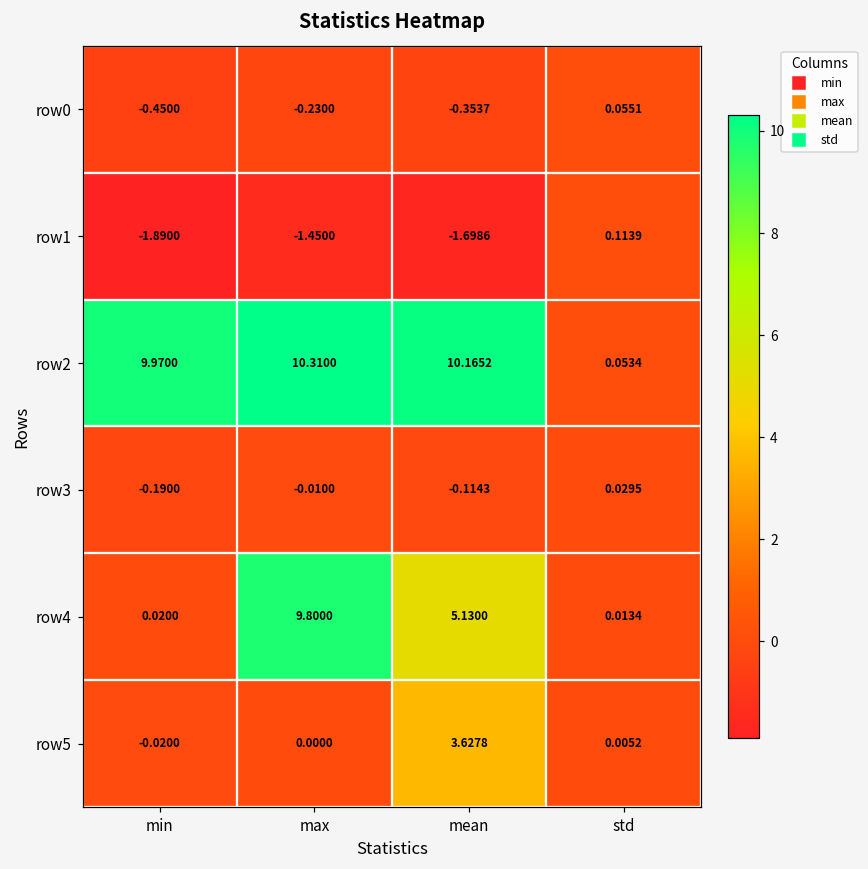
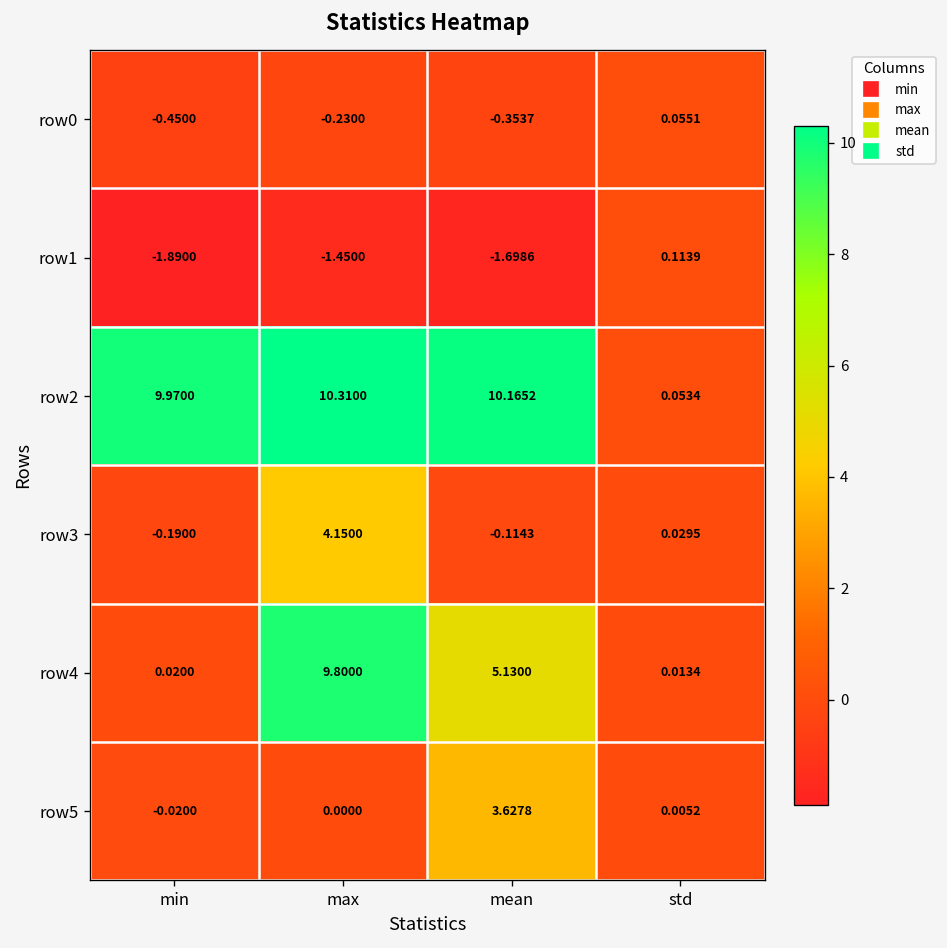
  {
    "row0": {
      "min": -0.4500,
      "max": -0.2300,
      "mean": -0.3537,
      "std": 0.0551
    },
    "row1": {
      "min": -1.8900,
      "max": -1.4500,
      "mean": -1.6986,
      "std": 0.1139
    },
    "row2": {
      "min": 9.9700,
      "max": 10.3100,
      "mean": 10.1652,
      "std": 0.0534
    },
    "row3": {
      "min": -0.1900,
-     "max": -0.0100,
+     "max": 4.1500,
      "mean": -0.1143,
      "std": 0.0295
    },
    "row4": {
      "min": 0.0200,
      "max": 9.8000,
      "mean": 5.1300,
      "std": 0.0134
    },
    "row5": {
      "min": -0.0200,
      "max": 0.0000,
      "mean": 3.6278,
      "std": 0.0052
    }
  }
